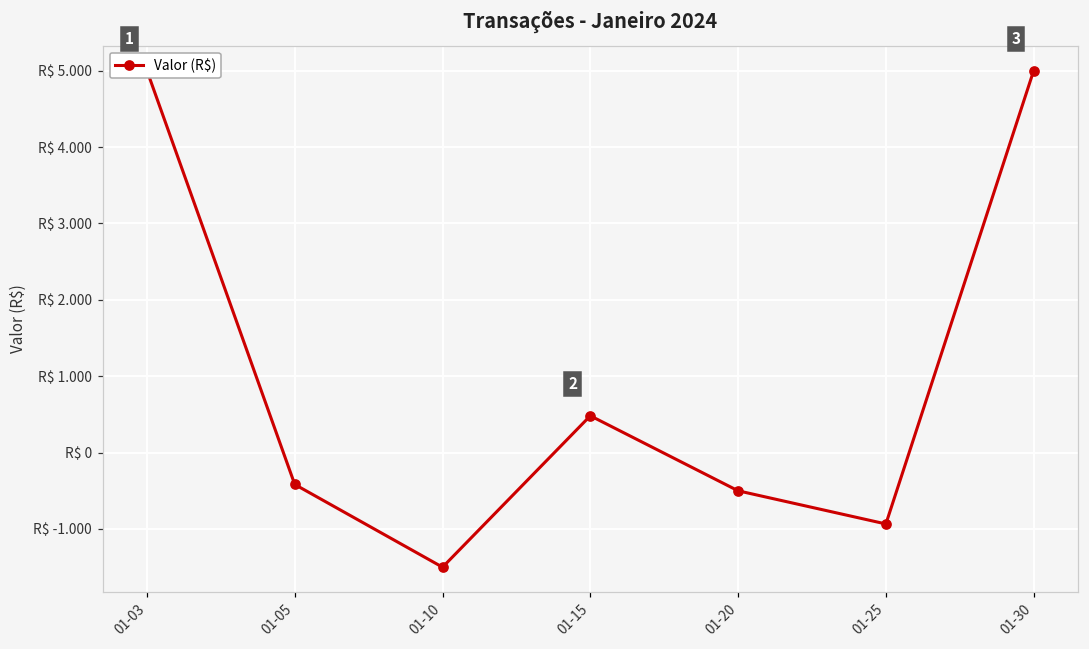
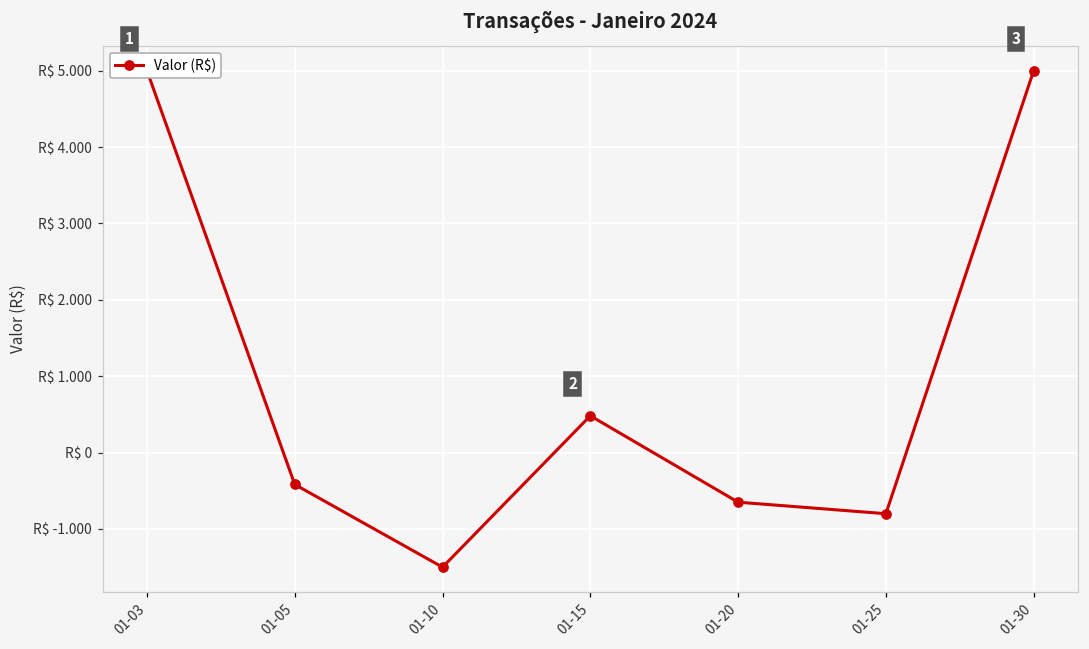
  {
    "01-05": "R$ -0.4",
    "01-10": "R$ -1.5",
-   "01-20": "R$ -0.5",
-   "01-25": "R$ -0.9"
+   "01-20": "R$ -0.6",
+   "01-25": "R$ -0.8"
  }
